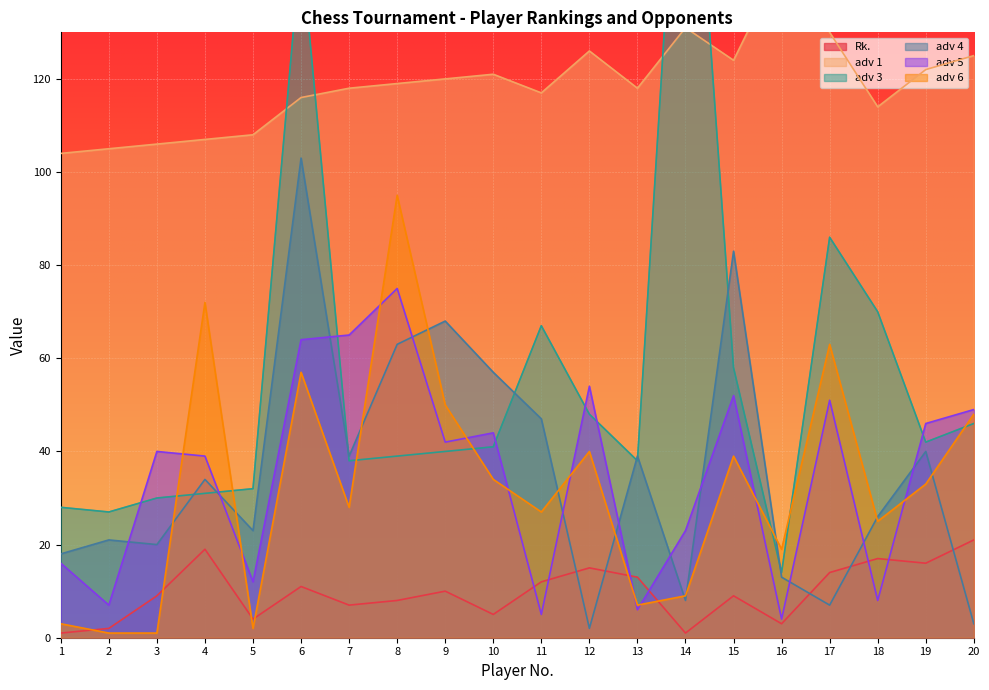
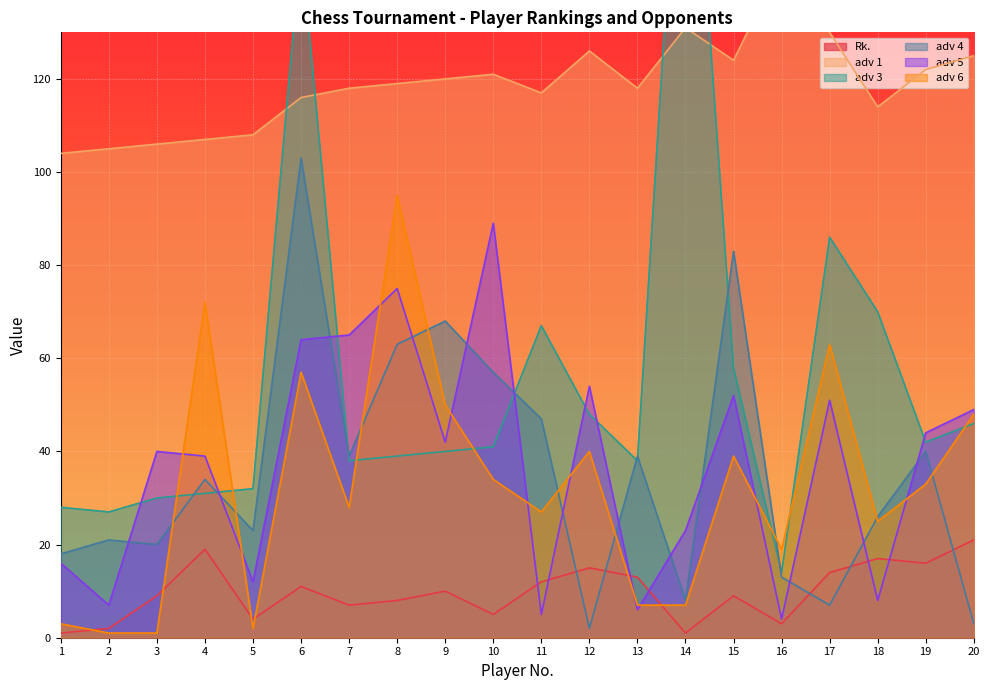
  {
    "Rk.": {
      "1": 1,
      "2": 2,
      "3": 9,
      "4": 19,
      "5": 4,
      "6": 11,
      "7": 7,
      "8": 8,
      "9": 10,
      "10": 5,
      "11": 12,
      "12": 15,
      "13": 13,
      "14": 1,
      "15": 9,
      "16": 3,
      "17": 14,
      "18": 17,
      "19": 16,
      "20": 21
    },
    "adv 1": {
      "1": 104,
      "2": 105,
      "3": 106,
      "4": 107,
      "5": 108,
      "6": 116,
      "7": 118,
      "8": 119,
      "9": 120,
      "10": 121,
      "11": 117,
      "12": 126,
      "13": 118,
      "15": 124,
      "17": 130,
      "18": 114,
      "20": 125
    },
    "adv 5": {
      "1": 16,
      "2": 7,
      "3": 40,
      "4": 39,
      "5": 12,
      "6": 64,
      "7": 65,
      "8": 75,
      "9": 42,
-     "10": 44,
+     "10": 89,
      "11": 5,
      "12": 54,
      "13": 6,
      "14": 23,
      "15": 52,
      "16": 4,
      "17": 51,
      "18": 8,
-     "19": 46,
+     "19": 44,
      "20": 49
    },
    "adv 6": {
      "1": 3,
      "2": 1,
      "3": 1,
      "4": 72,
      "5": 2,
      "6": 57,
      "7": 28,
      "8": 95,
      "9": 50,
      "10": 34,
      "11": 27,
      "12": 40,
      "13": 7,
-     "14": 9,
+     "14": 7,
      "15": 39,
      "16": 19,
      "17": 63,
      "18": 25,
      "19": 33,
      "20": 48
    }
  }
